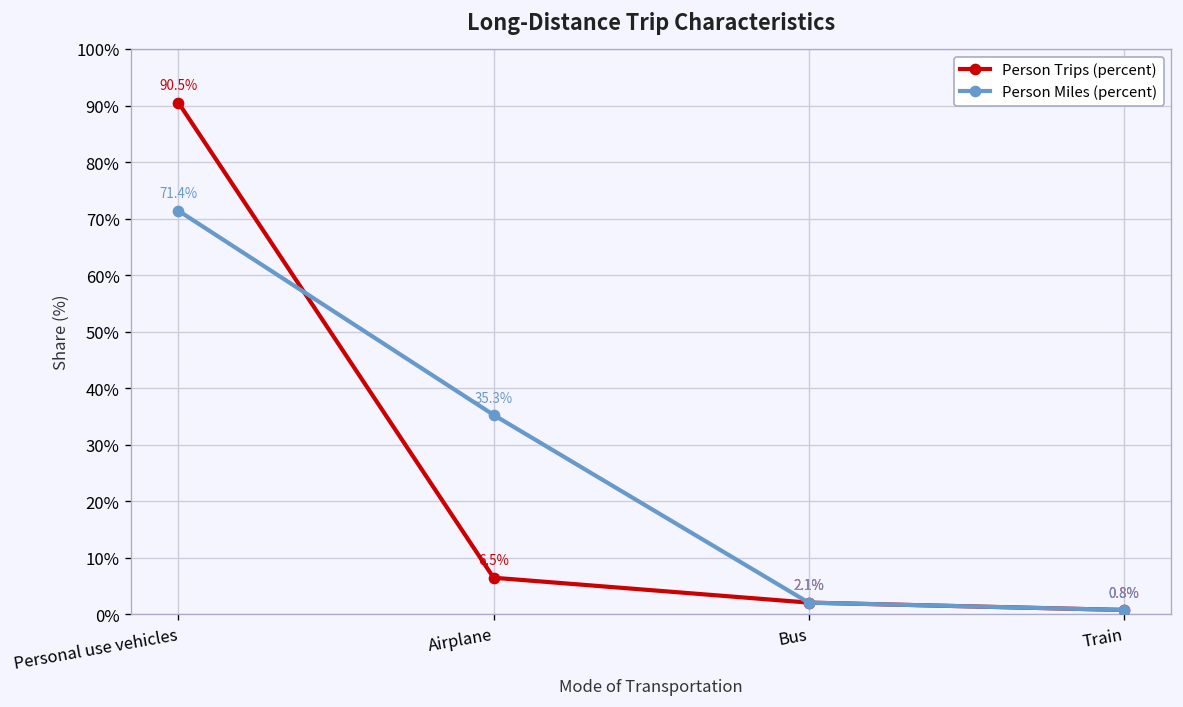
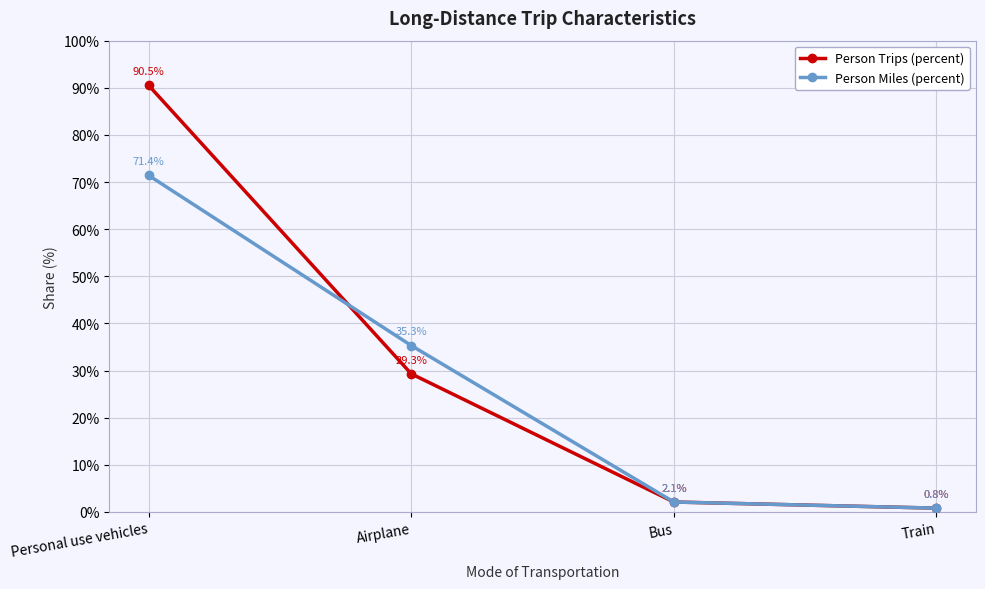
  {
    "Person Trips (percent)": {
      "Personal use vehicles": "90.5%",
-     "Airplane": "6.5%"
+     "Airplane": "29.3%"
    },
    "Person Miles (percent)": {
      "Personal use vehicles": "71.4%",
      "Airplane": "35.3%"
    }
  }
